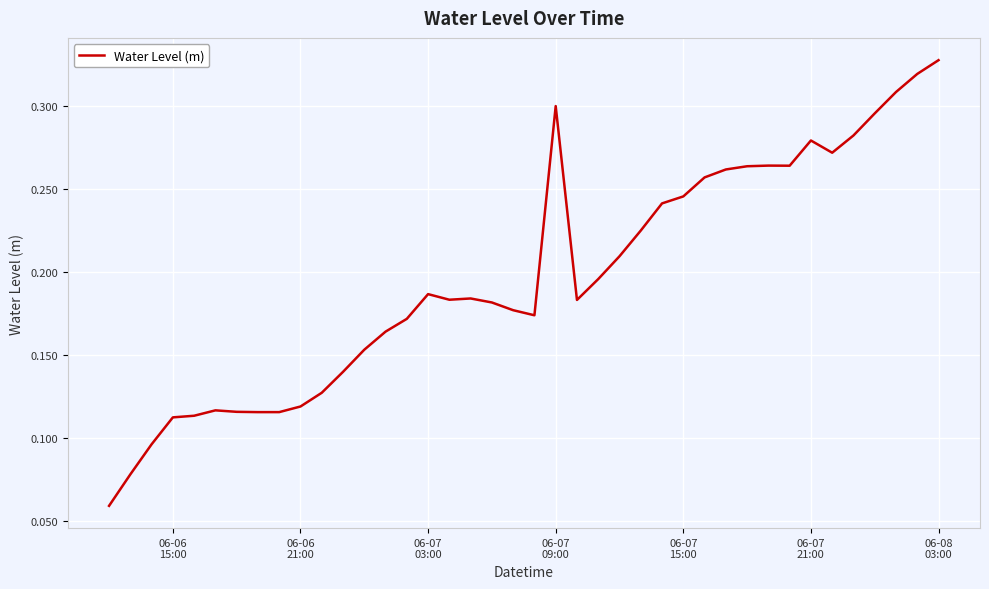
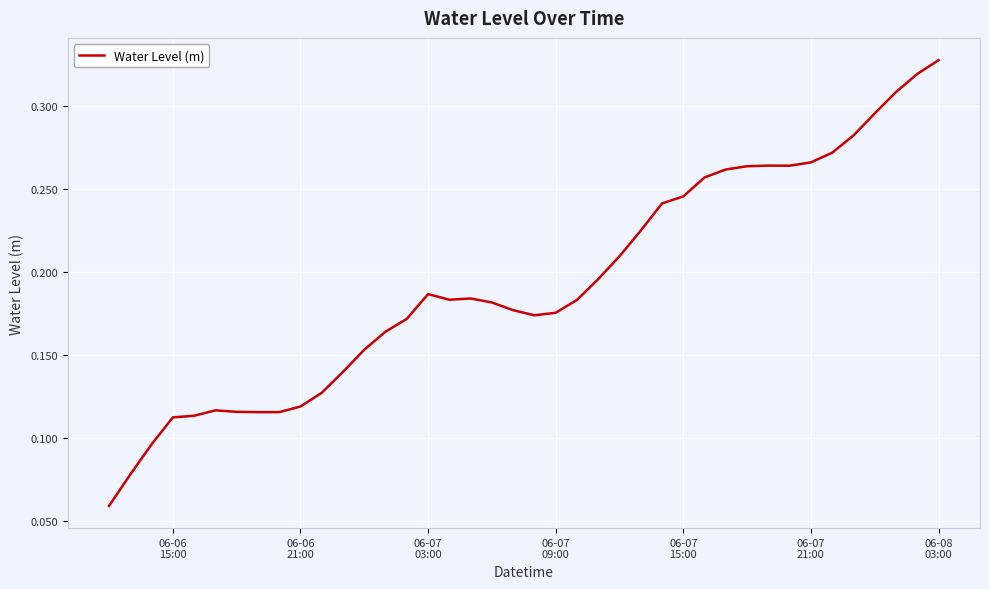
  {
    "06-06 15:00": 0.112,
    "06-06 21:00": 0.119,
    "06-07 03:00": 0.187,
-   "06-07 09:00": 0.300,
+   "06-07 09:00": 0.175,
    "06-07 15:00": 0.246,
-   "06-07 21:00": 0.279,
+   "06-07 21:00": 0.266,
    "06-08 03:00": 0.328
  }
